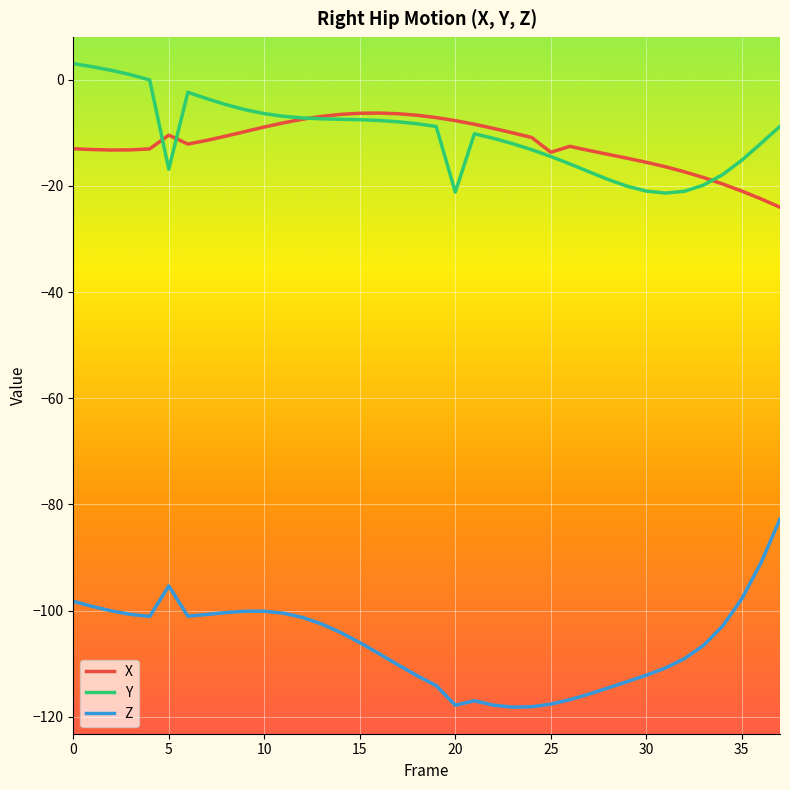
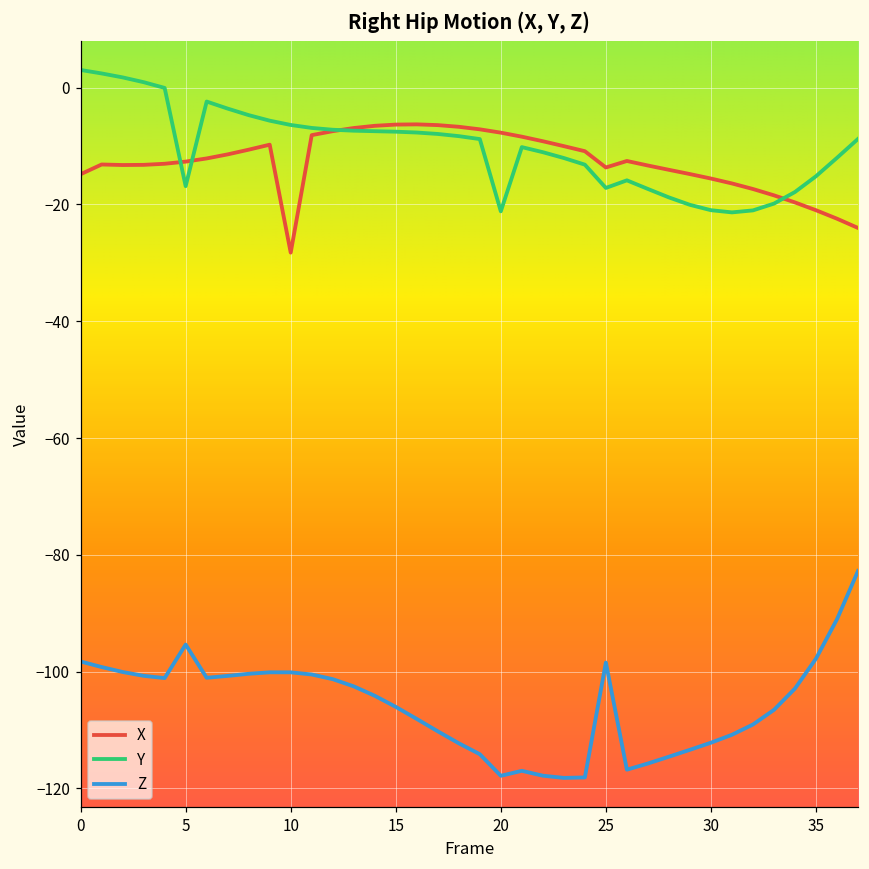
  {
    "X": {
-     "0": -13,
-     "5": -10,
-     "10": -9,
+     "0": -15,
+     "5": -13,
+     "10": -28,
      "15": -6,
      "20": -8,
      "25": -14,
      "30": -16,
      "35": -21
    },
    "Y": {
      "0": 3,
      "5": -17,
      "10": -6,
      "15": -8,
      "20": -21,
-     "25": -14,
+     "25": -17,
      "30": -21,
      "35": -15
    },
    "Z": {
      "0": -98,
      "5": -95,
      "10": -100,
      "15": -106,
      "20": -118,
-     "25": -118,
+     "25": -98,
      "30": -112,
      "35": -98
    }
  }
